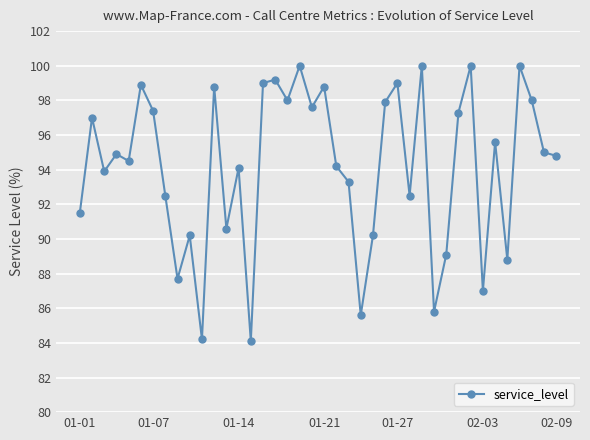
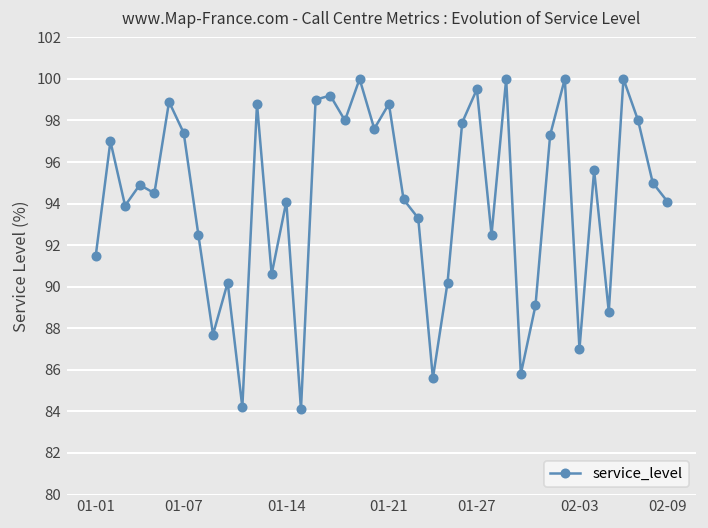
  {
    "01-01": 91.5,
    "01-07": 97.4,
    "01-14": 94.1,
    "01-21": 98.8,
-   "01-27": 99.0,
+   "01-27": 99.5,
    "02-03": 87.0,
-   "02-09": 94.8
+   "02-09": 94.1
  }
